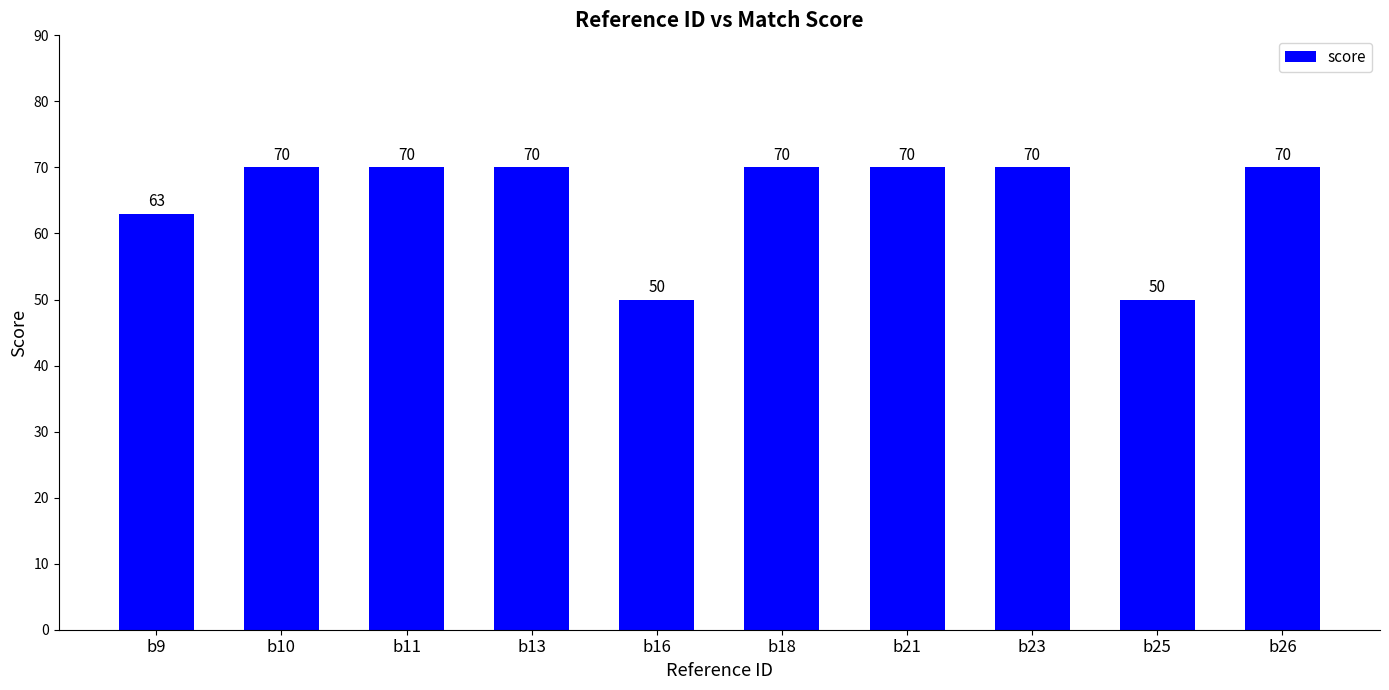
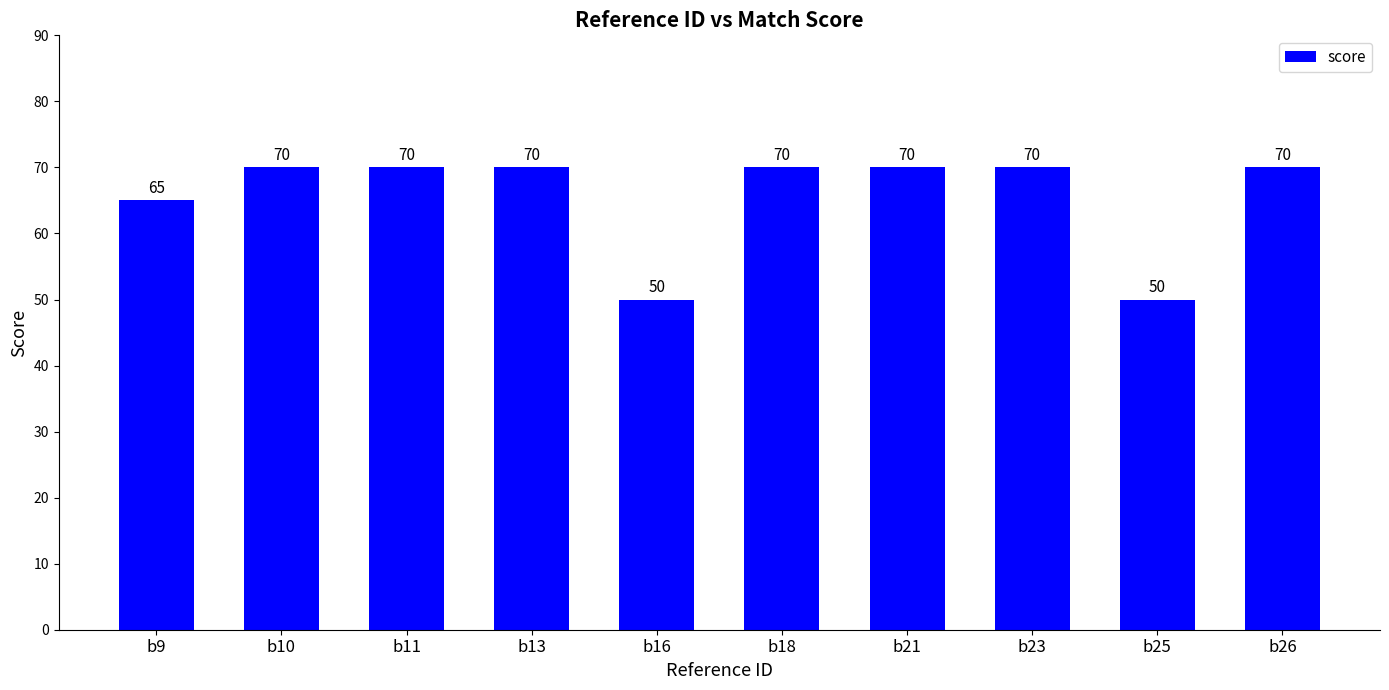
  {
-   "b9": 63,
+   "b9": 65,
    "b10": 70,
    "b11": 70,
    "b13": 70,
    "b16": 50,
    "b18": 70,
    "b21": 70,
    "b23": 70,
    "b25": 50,
    "b26": 70
  }
